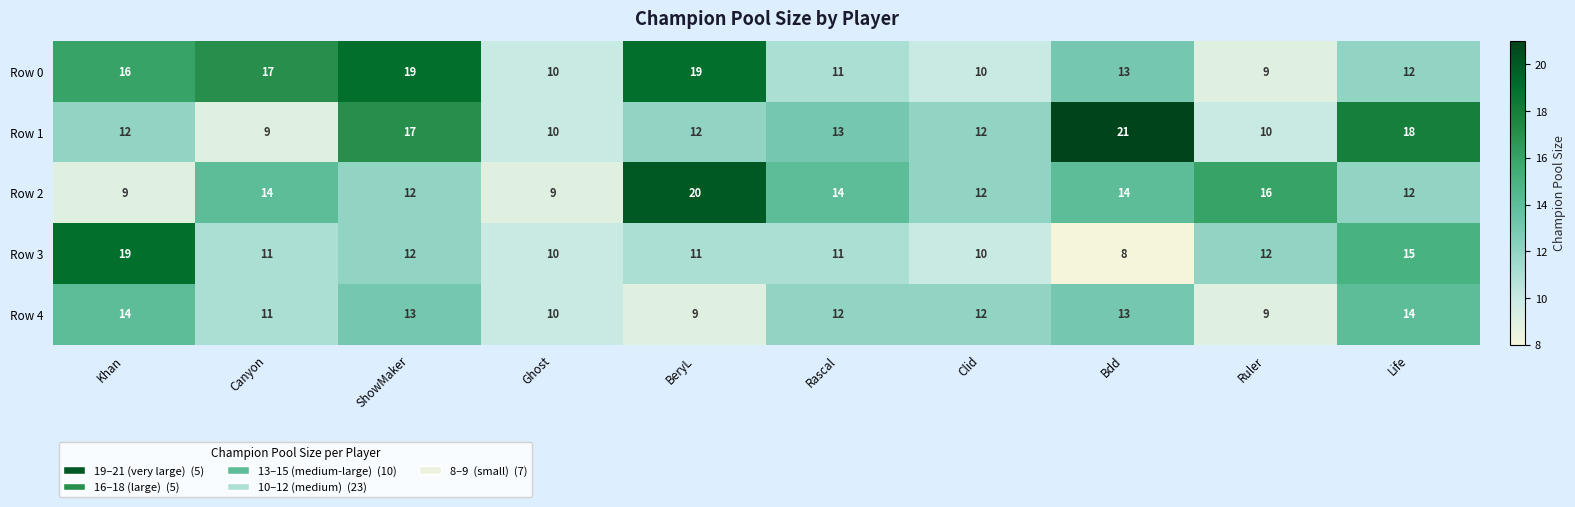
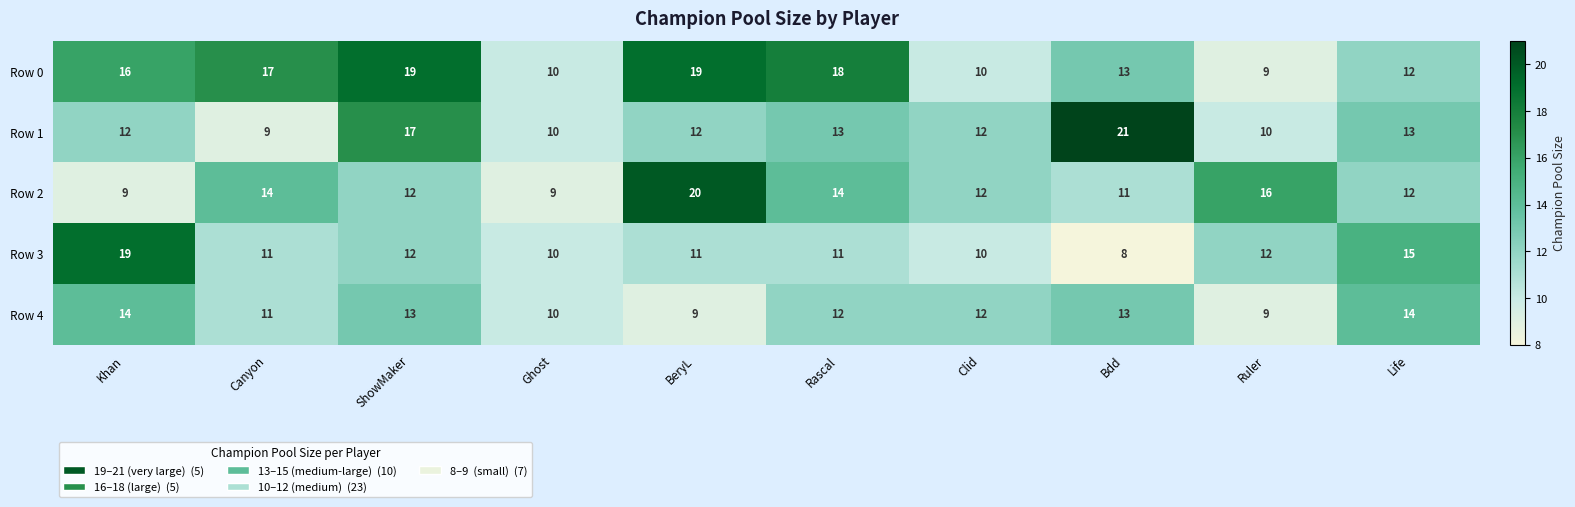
  {
    "Row 0": {
      "Khan": 16,
      "Canyon": 17,
      "ShowMaker": 19,
      "Ghost": 10,
      "BeryL": 19,
-     "Rascal": 11,
+     "Rascal": 18,
      "Clid": 10,
      "Bdd": 13,
      "Ruler": 9,
      "Life": 12
    },
    "Row 1": {
      "Khan": 12,
      "Canyon": 9,
      "ShowMaker": 17,
      "Ghost": 10,
      "BeryL": 12,
      "Rascal": 13,
      "Clid": 12,
      "Bdd": 21,
      "Ruler": 10,
-     "Life": 18
+     "Life": 13
    },
    "Row 2": {
      "Khan": 9,
      "Canyon": 14,
      "ShowMaker": 12,
      "Ghost": 9,
      "BeryL": 20,
      "Rascal": 14,
      "Clid": 12,
-     "Bdd": 14,
+     "Bdd": 11,
      "Ruler": 16,
      "Life": 12
    },
    "Row 3": {
      "Khan": 19,
      "Canyon": 11,
      "ShowMaker": 12,
      "Ghost": 10,
      "BeryL": 11,
      "Rascal": 11,
      "Clid": 10,
      "Bdd": 8,
      "Ruler": 12,
      "Life": 15
    },
    "Row 4": {
      "Khan": 14,
      "Canyon": 11,
      "ShowMaker": 13,
      "Ghost": 10,
      "BeryL": 9,
      "Rascal": 12,
      "Clid": 12,
      "Bdd": 13,
      "Ruler": 9,
      "Life": 14
    }
  }
